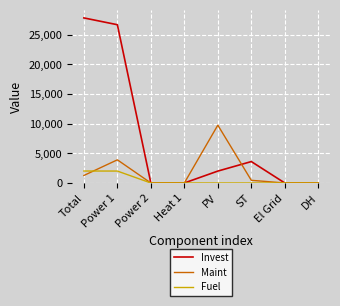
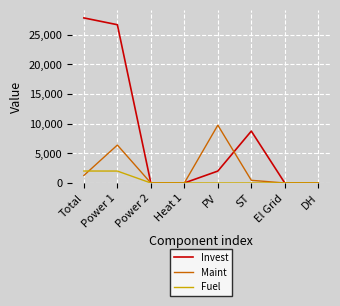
  {
    "Invest": {
      "Total": "28,000",
      "Power 1": "27,000",
      "PV": "2,000",
-     "ST": "4,000"
+     "ST": "9,000"
    },
    "Maint": {
      "Total": "1,000",
-     "Power 1": "4,000",
+     "Power 1": "6,000",
      "PV": "10,000",
      "ST": "0"
    },
    "Fuel": {
      "Total": "2,000",
      "Power 1": "2,000",
      "PV": "0",
      "ST": "0"
    }
  }
